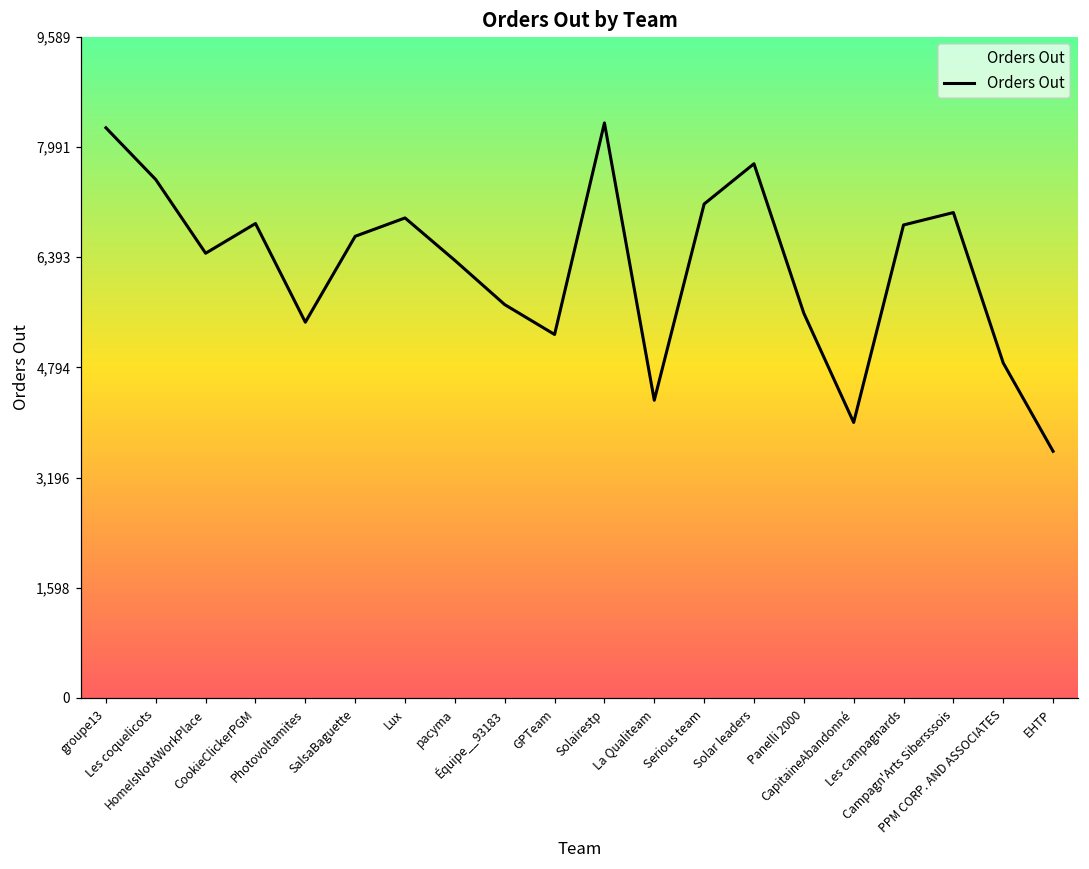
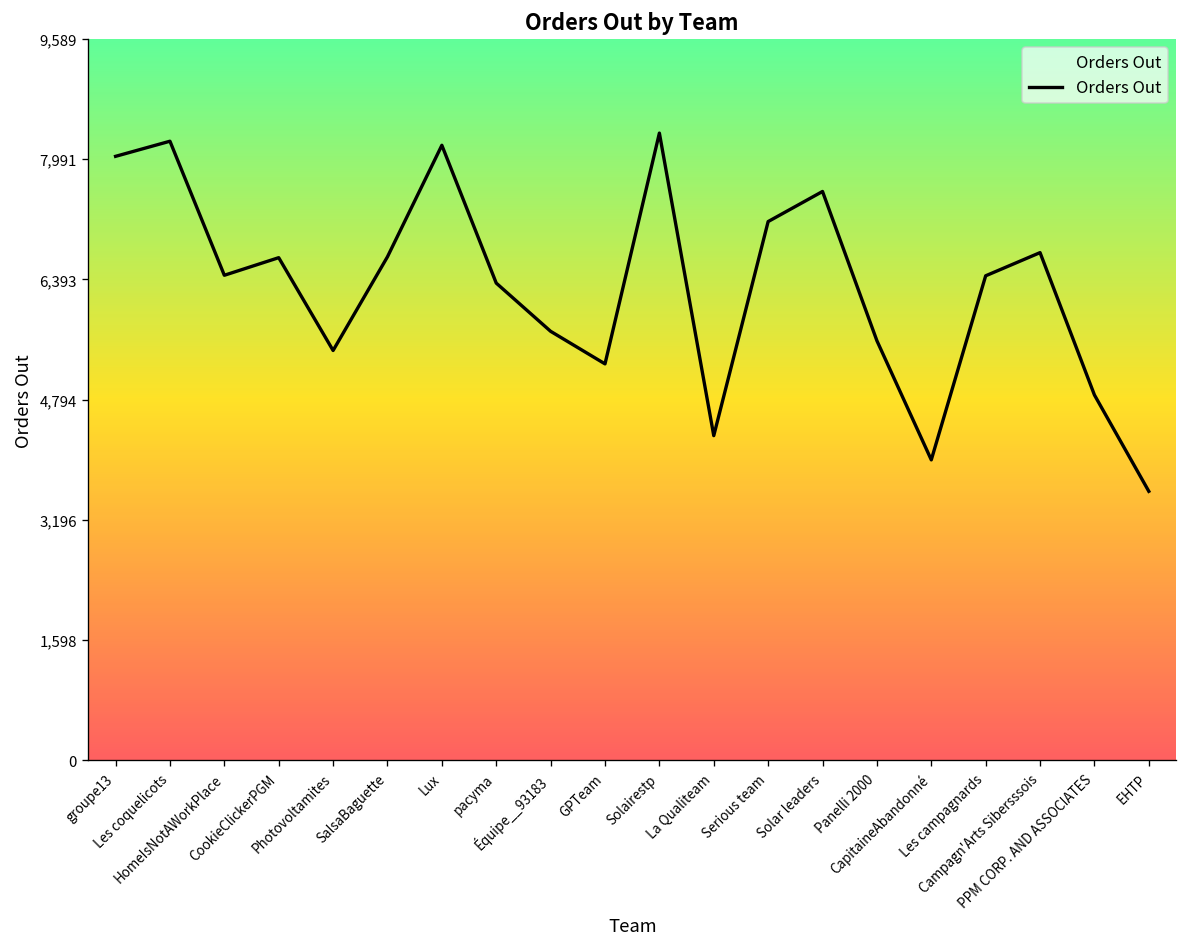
  {
-   "groupe13": "8,300",
-   "Les coquelicots": "7,500",
+   "groupe13": "8,000",
+   "Les coquelicots": "8,200",
    "HomeIsNotAWorkPlace": "6,400",
-   "CookieClickerPGM": "6,900",
+   "CookieClickerPGM": "6,700",
    "Photovoltamites": "5,400",
    "SalsaBaguette": "6,700",
-   "Lux": "7,000",
+   "Lux": "8,200",
    "pacyma": "6,300",
    "Équipe__93183": "5,700",
    "GPTeam": "5,300",
    "Solairestp": "8,300",
    "La Qualiteam": "4,300",
    "Serious team": "7,200",
-   "Solar leaders": "7,700",
+   "Solar leaders": "7,600",
    "Panelli 2000": "5,600",
    "CapitaineAbandonné": "4,000",
-   "Les campagnards": "6,900",
-   "Campagn'Arts Sibersssois": "7,000",
+   "Les campagnards": "6,400",
+   "Campagn'Arts Sibersssois": "6,800",
    "PPM CORP. AND ASSOCIATES": "4,900",
    "EHTP": "3,600"
  }
